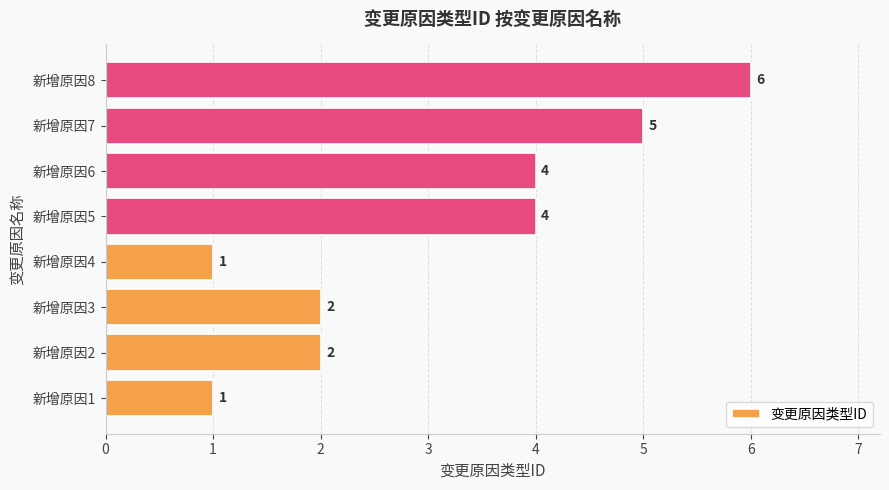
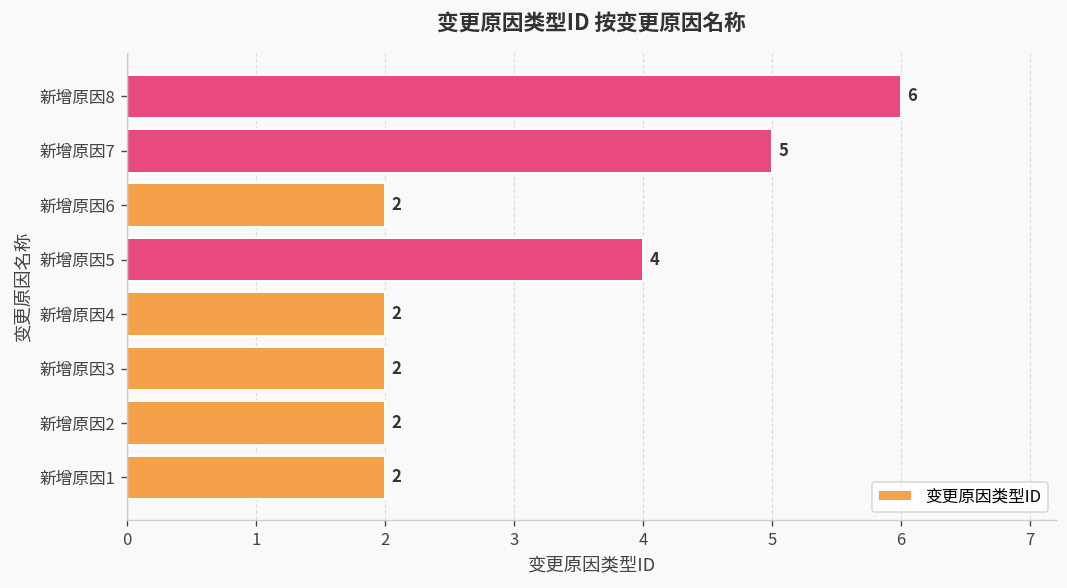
  {
    "新增原因8": 6,
    "新增原因7": 5,
-   "新增原因6": 4,
+   "新增原因6": 2,
    "新增原因5": 4,
-   "新增原因4": 1,
+   "新增原因4": 2,
    "新增原因3": 2,
    "新增原因2": 2,
-   "新增原因1": 1
+   "新增原因1": 2
  }
